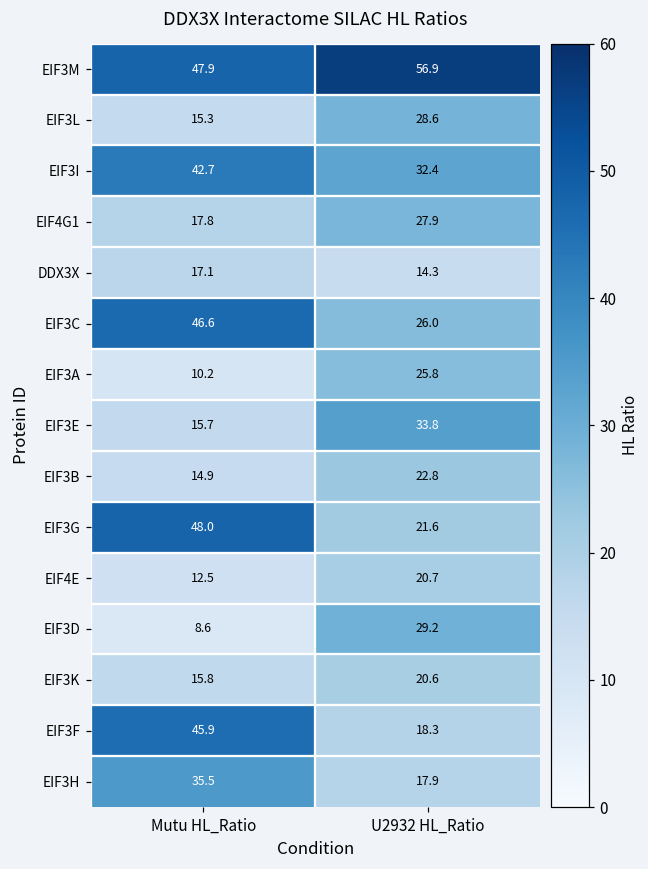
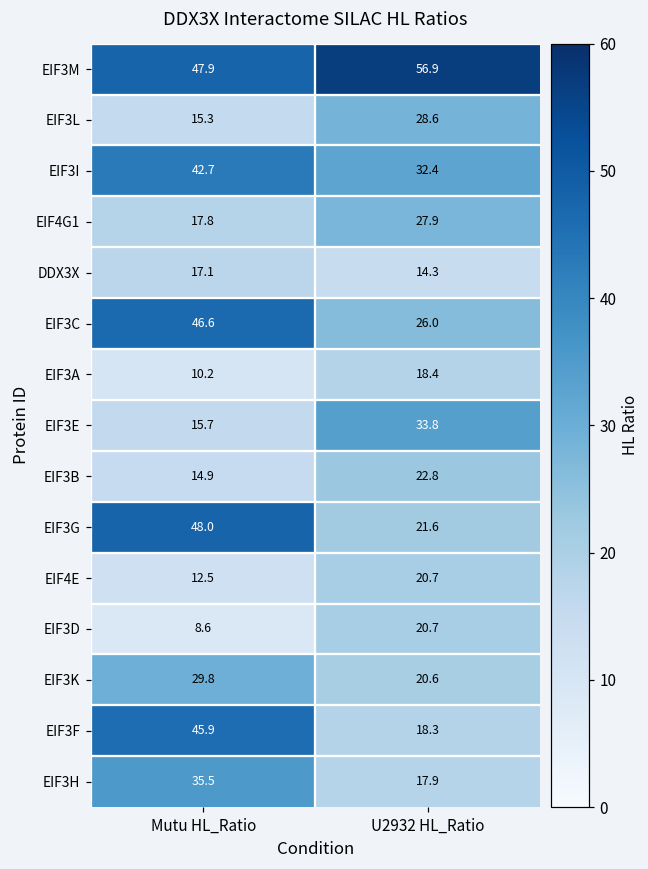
  {
    "EIF3M": {
      "Mutu HL_Ratio": 47.9,
      "U2932 HL_Ratio": 56.9
    },
    "EIF3L": {
      "Mutu HL_Ratio": 15.3,
      "U2932 HL_Ratio": 28.6
    },
    "EIF3I": {
      "Mutu HL_Ratio": 42.7,
      "U2932 HL_Ratio": 32.4
    },
    "EIF4G1": {
      "Mutu HL_Ratio": 17.8,
      "U2932 HL_Ratio": 27.9
    },
    "DDX3X": {
      "Mutu HL_Ratio": 17.1,
      "U2932 HL_Ratio": 14.3
    },
    "EIF3C": {
      "Mutu HL_Ratio": 46.6,
      "U2932 HL_Ratio": 26.0
    },
    "EIF3A": {
      "Mutu HL_Ratio": 10.2,
-     "U2932 HL_Ratio": 25.8
+     "U2932 HL_Ratio": 18.4
    },
    "EIF3E": {
      "Mutu HL_Ratio": 15.7,
      "U2932 HL_Ratio": 33.8
    },
    "EIF3B": {
      "Mutu HL_Ratio": 14.9,
      "U2932 HL_Ratio": 22.8
    },
    "EIF3G": {
      "Mutu HL_Ratio": 48.0,
      "U2932 HL_Ratio": 21.6
    },
    "EIF4E": {
      "Mutu HL_Ratio": 12.5,
      "U2932 HL_Ratio": 20.7
    },
    "EIF3D": {
      "Mutu HL_Ratio": 8.6,
-     "U2932 HL_Ratio": 29.2
+     "U2932 HL_Ratio": 20.7
    },
    "EIF3K": {
-     "Mutu HL_Ratio": 15.8,
+     "Mutu HL_Ratio": 29.8,
      "U2932 HL_Ratio": 20.6
    },
    "EIF3F": {
      "Mutu HL_Ratio": 45.9,
      "U2932 HL_Ratio": 18.3
    },
    "EIF3H": {
      "Mutu HL_Ratio": 35.5,
      "U2932 HL_Ratio": 17.9
    }
  }
